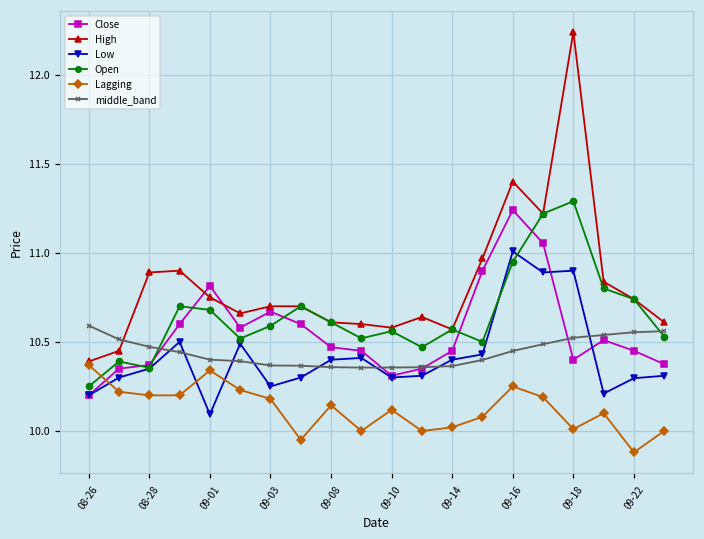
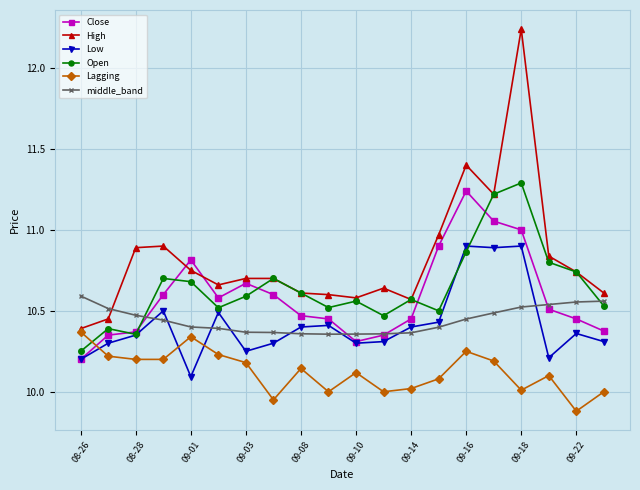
  {
    "Close": {
      "09-01": 10.8,
      "09-03": 10.67,
      "09-08": 10.47,
      "09-14": 10.45,
      "09-16": 11.24,
-     "09-18": 10.4,
+     "09-18": 11.0,
      "09-22": 10.45
    },
    "High": {
      "08-26": 10.39,
      "08-28": 10.89,
      "09-01": 10.75,
      "09-03": 10.70,
      "09-10": 10.58,
      "09-16": 11.40,
      "09-18": 12.24
    },
    "Low": {
      "09-01": 10.09,
      "09-03": 10.25,
      "09-08": 10.40,
      "09-14": 10.40,
-     "09-16": 11.01,
+     "09-16": 10.90,
      "09-18": 10.90,
-     "09-22": 10.30
+     "09-22": 10.36
    },
    "Open": {
      "08-26": 10.25,
      "09-01": 10.68,
      "09-03": 10.59,
      "09-10": 10.56,
-     "09-16": 10.95,
+     "09-16": 10.86,
      "09-18": 11.29
    },
    "Lagging": {
      "08-26": 10.37,
      "08-28": 10.20,
      "09-01": 10.34,
      "09-03": 10.18,
      "09-08": 10.14,
      "09-10": 10.12,
      "09-14": 10.02,
      "09-16": 10.25,
      "09-18": 10.01,
      "09-22": 9.88
    },
    "middle_band": {
      "08-26": 10.59,
      "08-28": 10.47,
      "09-01": 10.40,
      "09-03": 10.37,
      "09-08": 10.36,
      "09-10": 10.36,
      "09-14": 10.36,
      "09-16": 10.45,
      "09-18": 10.52,
      "09-22": 10.55
    }
  }
